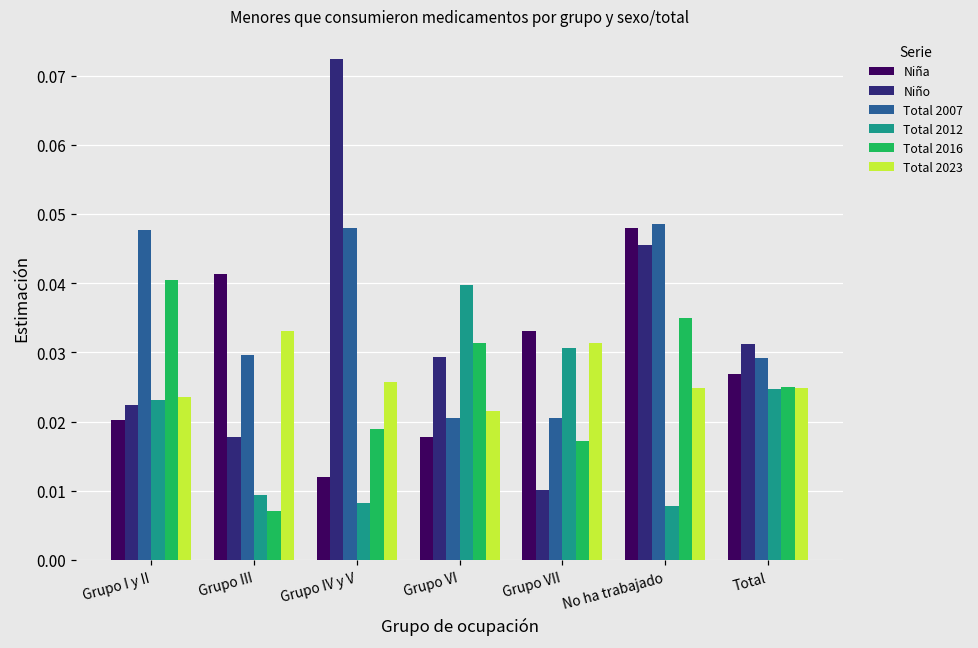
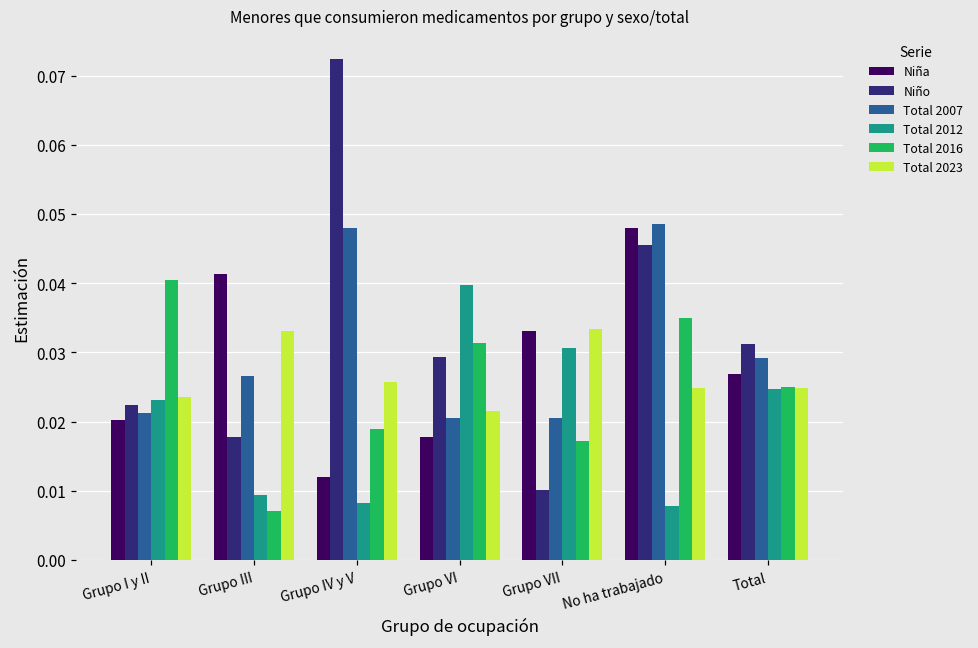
  {
    "Total 2007": {
-     "Grupo I y II": 0.048,
-     "Grupo III": 0.030,
+     "Grupo I y II": 0.021,
+     "Grupo III": 0.027,
      "Grupo IV y V": 0.048,
      "Grupo VI": 0.020,
      "Grupo VII": 0.020,
      "No ha trabajado": 0.049,
      "Total": 0.029
    },
    "Total 2023": {
      "Grupo I y II": 0.024,
      "Grupo III": 0.033,
      "Grupo IV y V": 0.026,
      "Grupo VI": 0.022,
-     "Grupo VII": 0.031,
+     "Grupo VII": 0.033,
      "No ha trabajado": 0.025,
      "Total": 0.025
    }
  }
